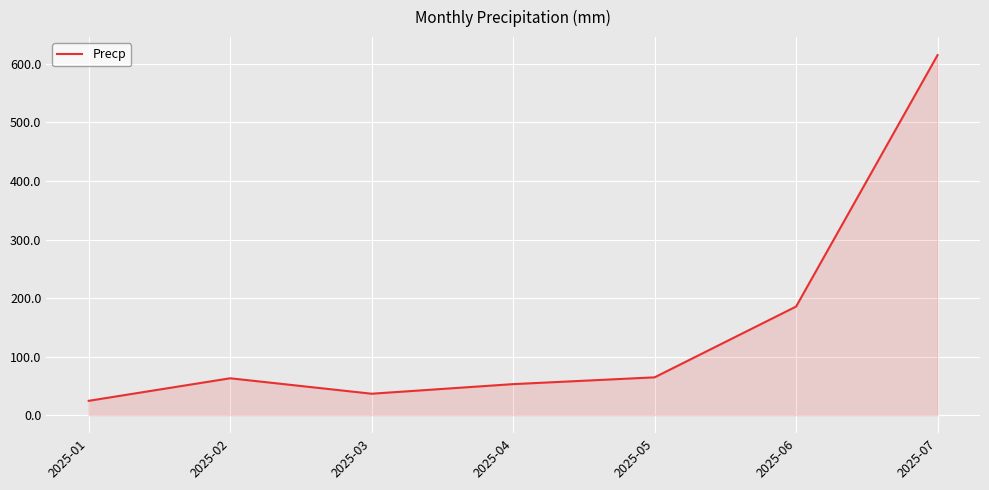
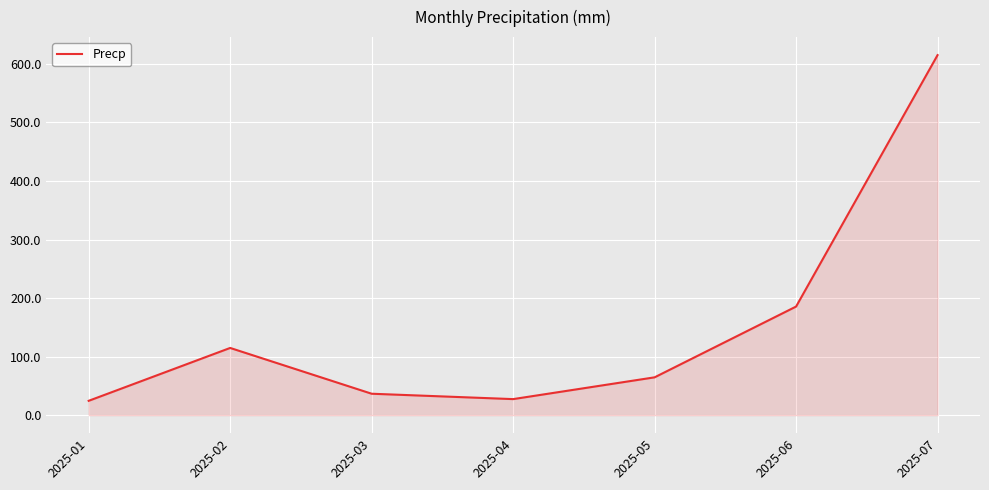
  {
    "2025-01": 20,
-   "2025-02": 60,
+   "2025-02": 110,
    "2025-03": 40,
-   "2025-04": 50,
+   "2025-04": 30,
    "2025-05": 60,
    "2025-06": 190,
    "2025-07": 620
  }
